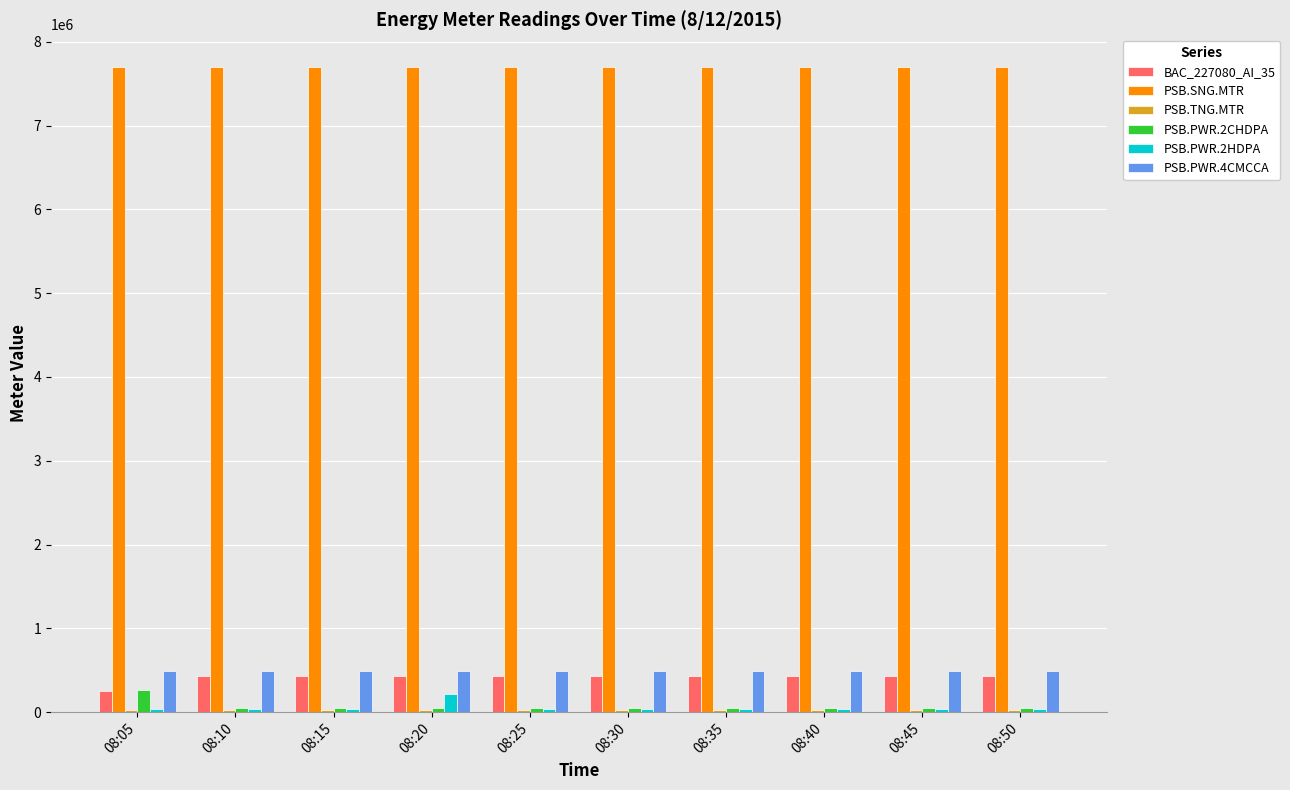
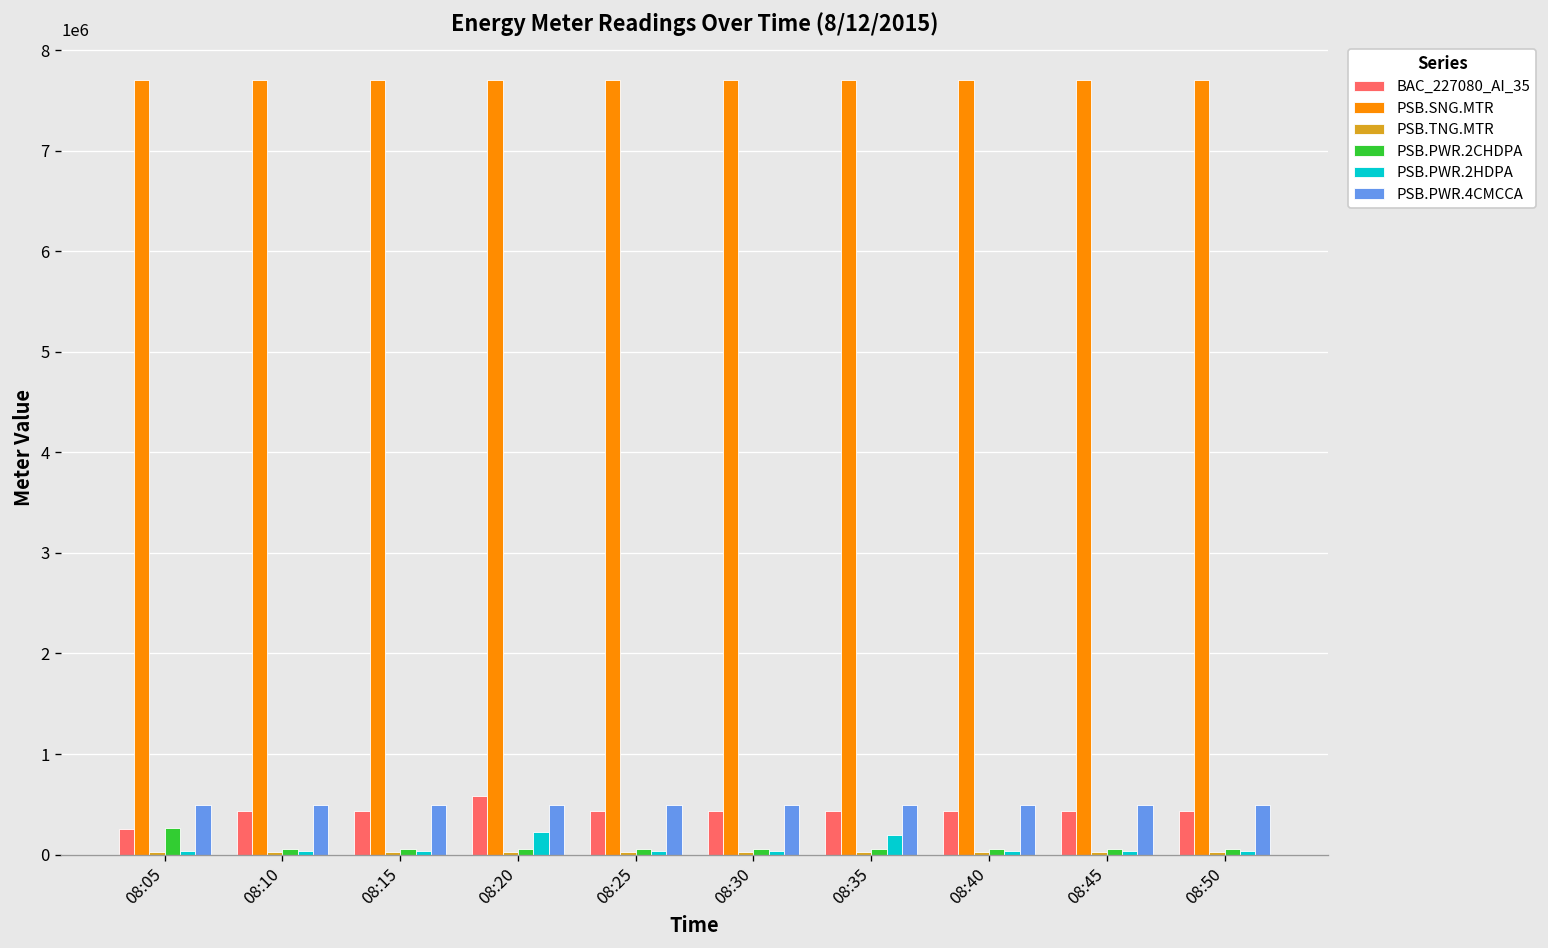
  {
    "BAC_227080_AI_35": {
      "08:05": 300000,
      "08:10": 400000,
      "08:15": 400000,
-     "08:20": 400000,
+     "08:20": 600000,
      "08:25": 400000,
      "08:30": 400000,
      "08:35": 400000,
      "08:40": 400000,
      "08:45": 400000,
      "08:50": 400000
    },
    "PSB.PWR.2CHDPA": {
      "08:05": 300000,
      "08:10": 100000,
      "08:15": 100000,
      "08:20": 100000,
      "08:25": 100000,
      "08:30": 100000,
      "08:35": 100000,
      "08:40": 100000,
      "08:45": 100000,
      "08:50": 100000
    },
    "PSB.PWR.2HDPA": {
      "08:05": 0,
      "08:10": 0,
      "08:15": 0,
      "08:20": 200000,
      "08:25": 0,
      "08:30": 0,
-     "08:35": 0,
+     "08:35": 200000,
      "08:40": 0,
      "08:45": 0,
      "08:50": 0
    },
    "PSB.PWR.4CMCCA": {
      "08:05": 500000,
      "08:10": 500000,
      "08:15": 500000,
      "08:20": 500000,
      "08:25": 500000,
      "08:30": 500000,
      "08:35": 500000,
      "08:40": 500000,
      "08:45": 500000,
      "08:50": 500000
    }
  }
